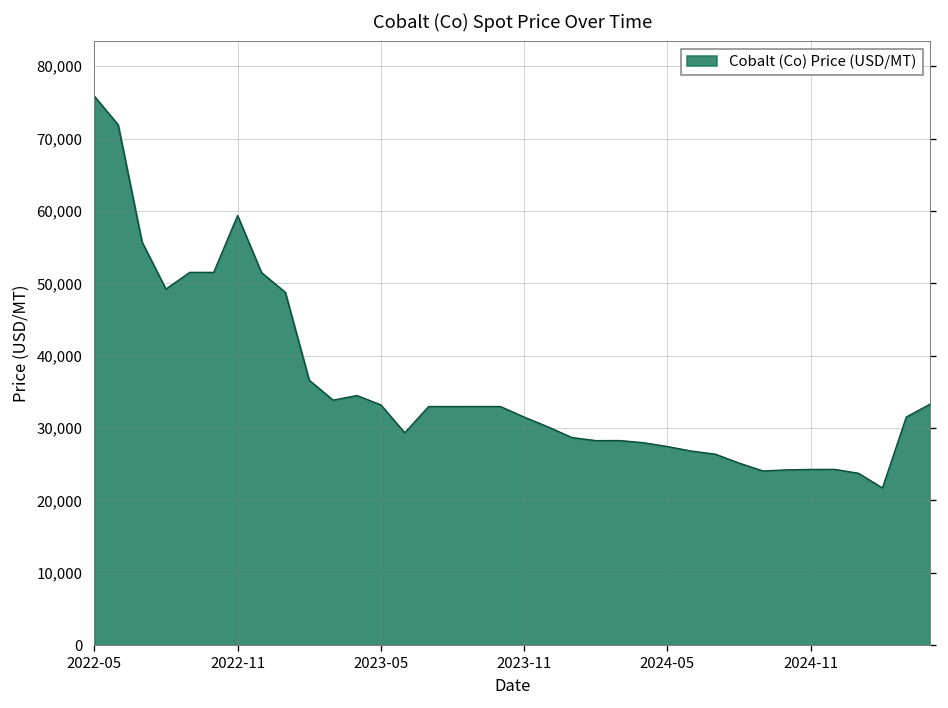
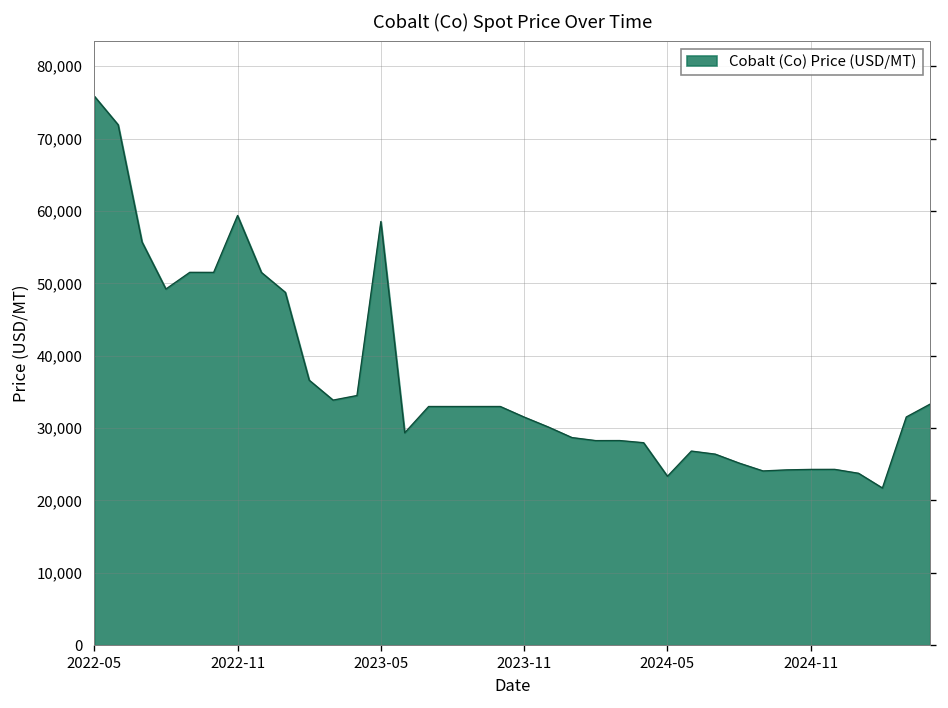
  {
    "2022-05": "76,000",
    "2022-11": "59,000",
-   "2023-05": "33,000",
+   "2023-05": "59,000",
    "2023-11": "32,000",
-   "2024-05": "27,000",
+   "2024-05": "23,000",
    "2024-11": "24,000"
  }
